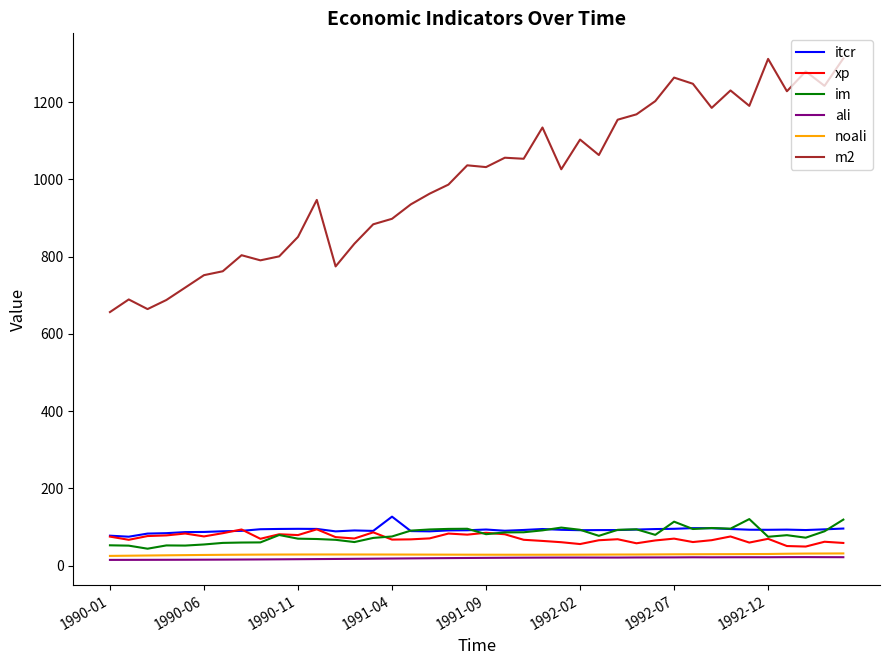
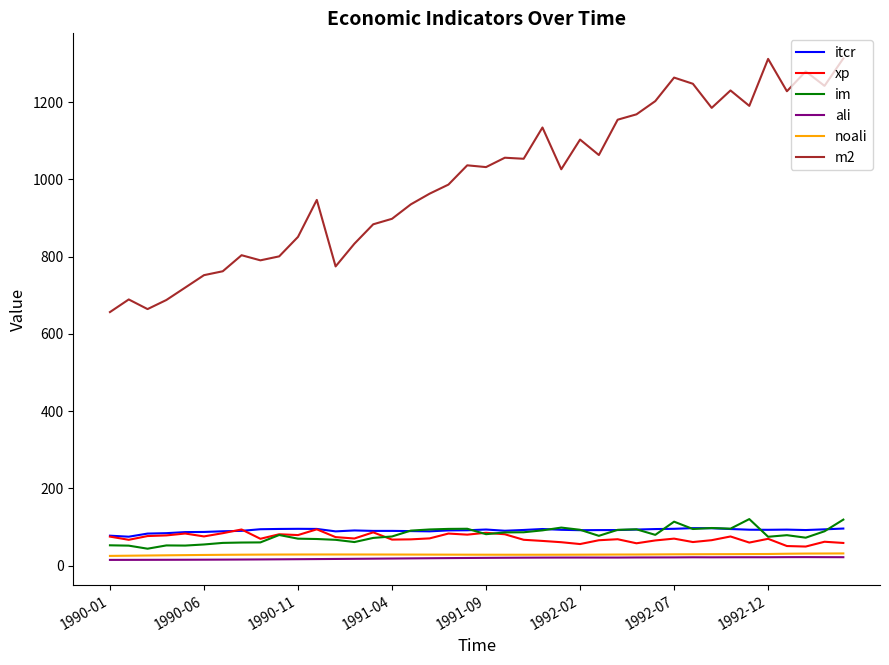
  {
    "itcr": {
      "1990-06": 90,
      "1990-11": 100,
-     "1991-04": 130,
+     "1991-04": 90,
      "1991-09": 90,
      "1992-07": 100,
      "1992-12": 90
    },
    "xp": {
      "1990-06": 80,
      "1990-11": 80,
      "1991-04": 70,
      "1992-02": 60,
      "1992-07": 70
    },
    "im": {
      "1990-01": 50,
      "1990-06": 50,
      "1990-11": 70,
      "1991-04": 80,
      "1992-07": 110
    },
    "ali": {
      "1990-01": 10,
      "1990-06": 20,
      "1990-11": 20,
      "1991-04": 20,
      "1991-09": 20,
      "1992-02": 20,
      "1992-07": 20,
      "1992-12": 20
    },
    "noali": {
      "1990-01": 30,
      "1990-06": 30,
      "1990-11": 30,
      "1991-04": 30,
      "1991-09": 30,
      "1992-02": 30,
      "1992-07": 30,
      "1992-12": 30
    },
    "m2": {
      "1990-01": 660,
      "1990-06": 750,
      "1990-11": 850,
      "1991-04": 900,
      "1991-09": 1030,
      "1992-02": 1100,
      "1992-07": 1260,
      "1992-12": 1310
    }
  }
